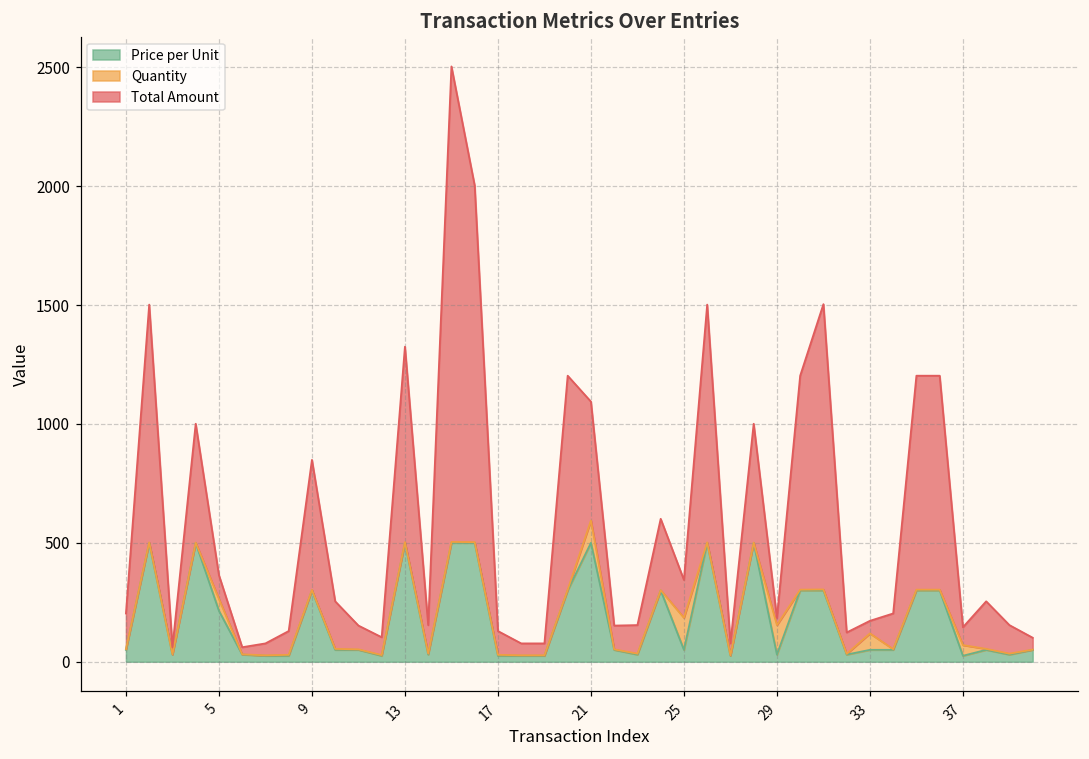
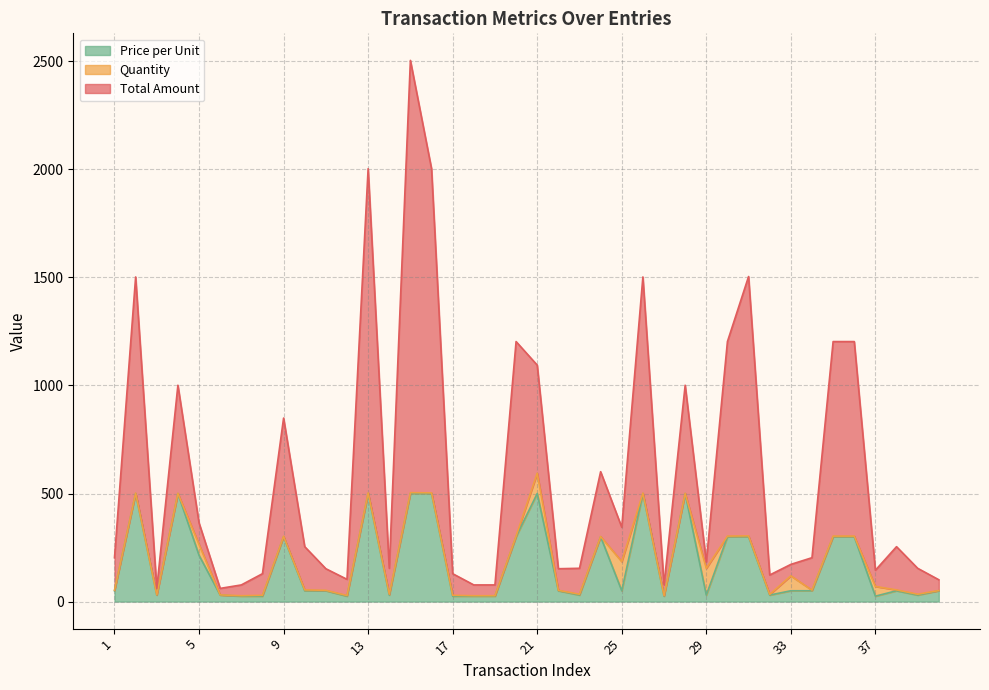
  {
    "Price per Unit": {
      "5": 210,
      "21": 500,
      "25": 50,
      "29": 30,
      "33": 50,
      "37": 30
    },
    "Quantity": {
      "5": 50,
      "21": 90,
      "25": 140,
      "29": 120,
      "33": 70,
      "37": 50
    },
    "Total Amount": {
      "1": 150,
      "5": 100,
      "9": 550,
-     "13": 820,
+     "13": 1500,
      "17": 100,
      "21": 500,
      "25": 160,
      "29": 30,
      "33": 50,
      "37": 80
    }
  }
